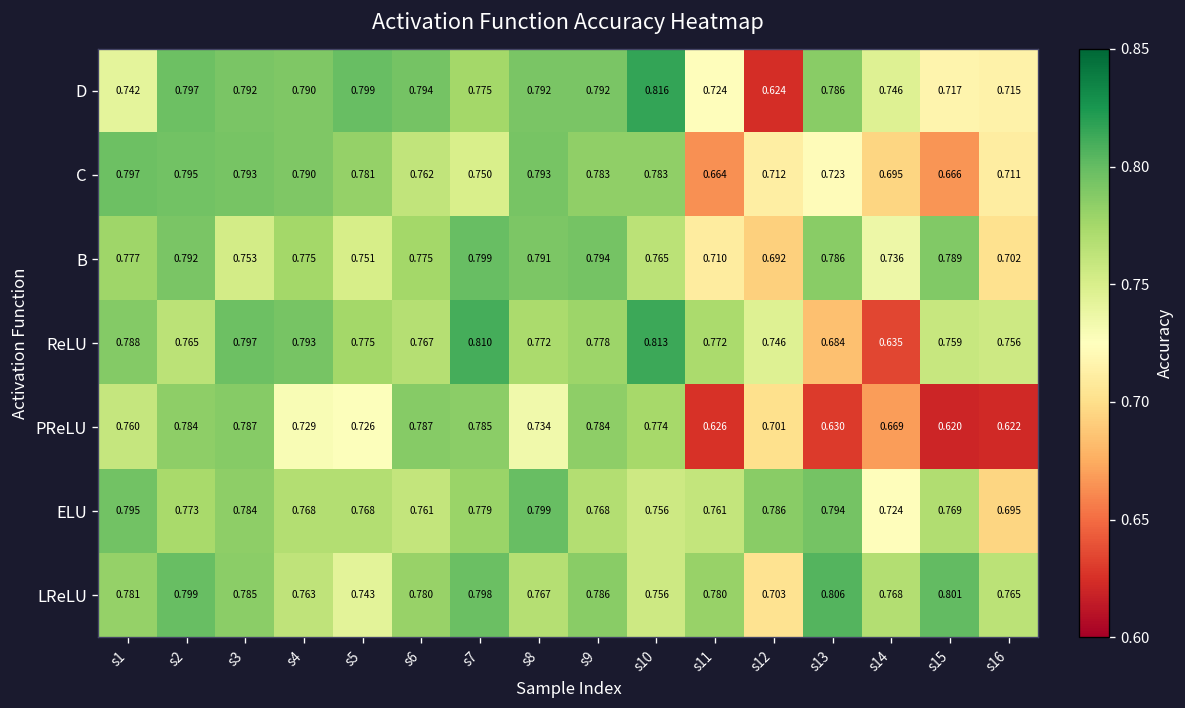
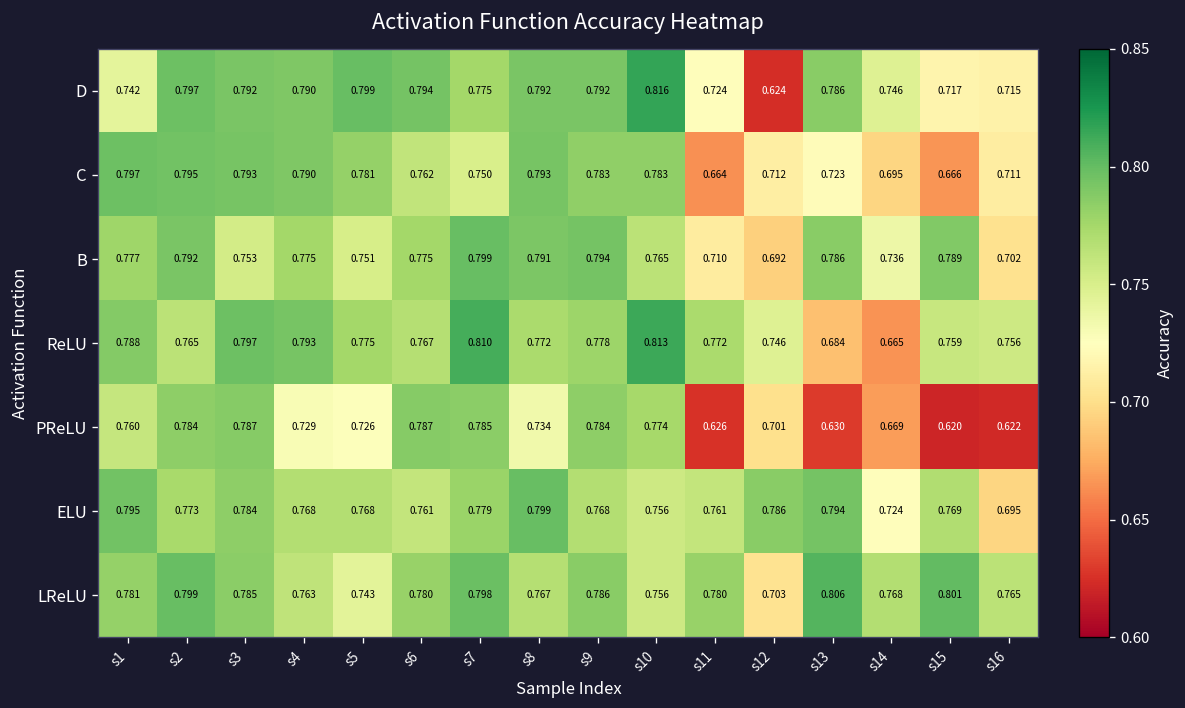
  {
    "D": {
      "s1": 0.742,
      "s2": 0.797,
      "s3": 0.792,
      "s4": 0.790,
      "s5": 0.799,
      "s6": 0.794,
      "s7": 0.775,
      "s8": 0.792,
      "s9": 0.792,
      "s10": 0.816,
      "s11": 0.724,
      "s12": 0.624,
      "s13": 0.786,
      "s14": 0.746,
      "s15": 0.717,
      "s16": 0.715
    },
    "C": {
      "s1": 0.797,
      "s2": 0.795,
      "s3": 0.793,
      "s4": 0.790,
      "s5": 0.781,
      "s6": 0.762,
      "s7": 0.750,
      "s8": 0.793,
      "s9": 0.783,
      "s10": 0.783,
      "s11": 0.664,
      "s12": 0.712,
      "s13": 0.723,
      "s14": 0.695,
      "s15": 0.666,
      "s16": 0.711
    },
    "B": {
      "s1": 0.777,
      "s2": 0.792,
      "s3": 0.753,
      "s4": 0.775,
      "s5": 0.751,
      "s6": 0.775,
      "s7": 0.799,
      "s8": 0.791,
      "s9": 0.794,
      "s10": 0.765,
      "s11": 0.710,
      "s12": 0.692,
      "s13": 0.786,
      "s14": 0.736,
      "s15": 0.789,
      "s16": 0.702
    },
    "ReLU": {
      "s1": 0.788,
      "s2": 0.765,
      "s3": 0.797,
      "s4": 0.793,
      "s5": 0.775,
      "s6": 0.767,
      "s7": 0.810,
      "s8": 0.772,
      "s9": 0.778,
      "s10": 0.813,
      "s11": 0.772,
      "s12": 0.746,
      "s13": 0.684,
-     "s14": 0.635,
+     "s14": 0.665,
      "s15": 0.759,
      "s16": 0.756
    },
    "PReLU": {
      "s1": 0.760,
      "s2": 0.784,
      "s3": 0.787,
      "s4": 0.729,
      "s5": 0.726,
      "s6": 0.787,
      "s7": 0.785,
      "s8": 0.734,
      "s9": 0.784,
      "s10": 0.774,
      "s11": 0.626,
      "s12": 0.701,
      "s13": 0.630,
      "s14": 0.669,
      "s15": 0.620,
      "s16": 0.622
    },
    "ELU": {
      "s1": 0.795,
      "s2": 0.773,
      "s3": 0.784,
      "s4": 0.768,
      "s5": 0.768,
      "s6": 0.761,
      "s7": 0.779,
      "s8": 0.799,
      "s9": 0.768,
      "s10": 0.756,
      "s11": 0.761,
      "s12": 0.786,
      "s13": 0.794,
      "s14": 0.724,
      "s15": 0.769,
      "s16": 0.695
    },
    "LReLU": {
      "s1": 0.781,
      "s2": 0.799,
      "s3": 0.785,
      "s4": 0.763,
      "s5": 0.743,
      "s6": 0.780,
      "s7": 0.798,
      "s8": 0.767,
      "s9": 0.786,
      "s10": 0.756,
      "s11": 0.780,
      "s12": 0.703,
      "s13": 0.806,
      "s14": 0.768,
      "s15": 0.801,
      "s16": 0.765
    }
  }
